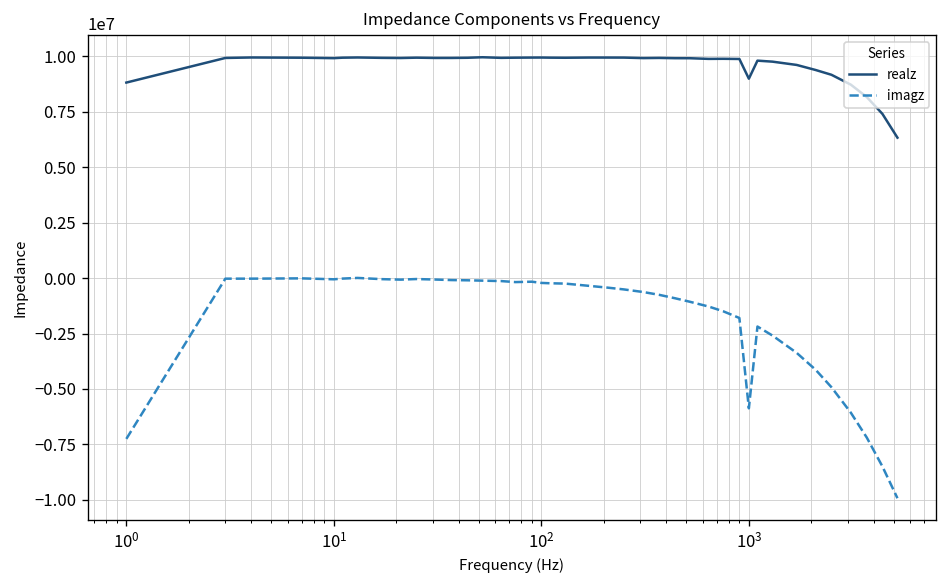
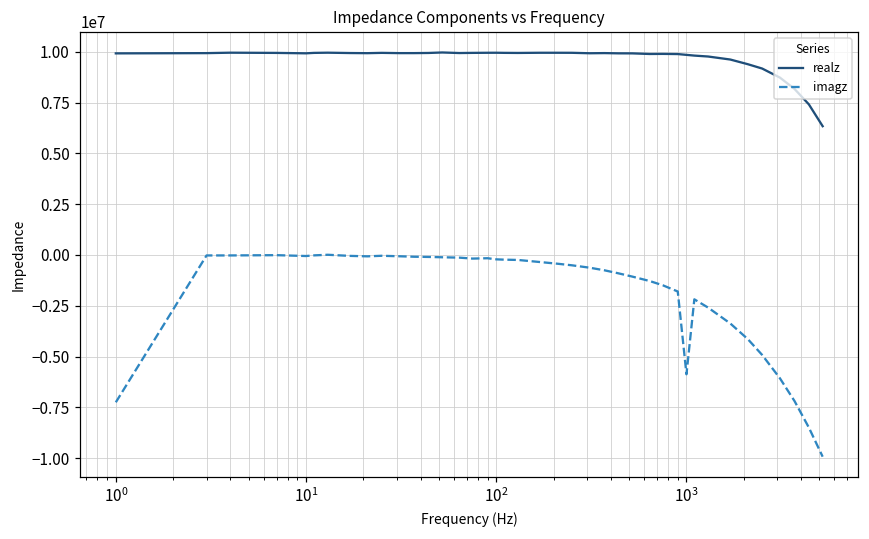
  {
    "realz": {
-     "10^0": 8800000,
+     "10^0": 9900000,
      "10^1": 9900000,
      "10^2": 10000000,
-     "10^3": 9000000
+     "10^3": 9800000
    },
    "imagz": {
      "10^0": -7300000,
      "10^1": -100000,
      "10^2": -200000,
      "10^3": -5900000
    }
  }
